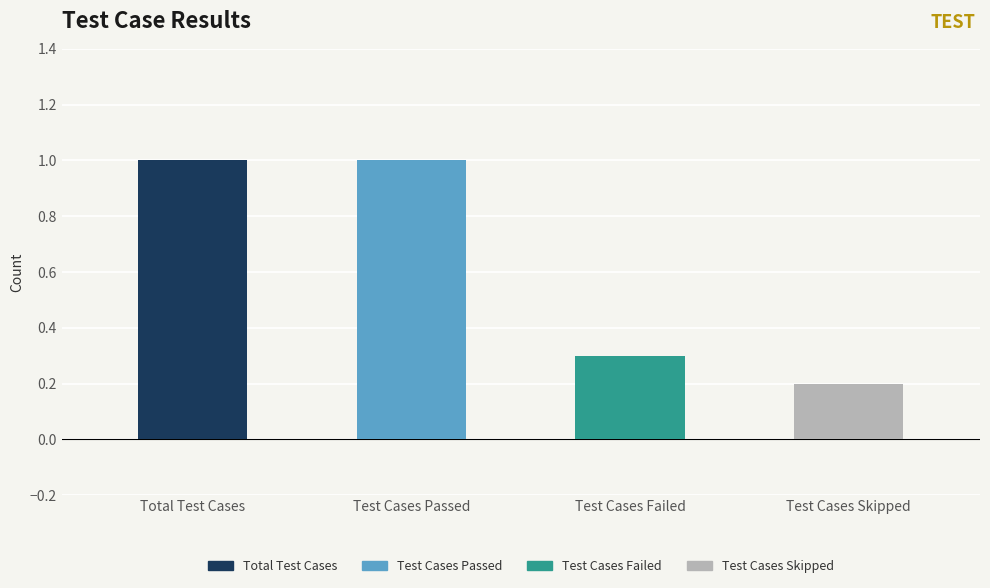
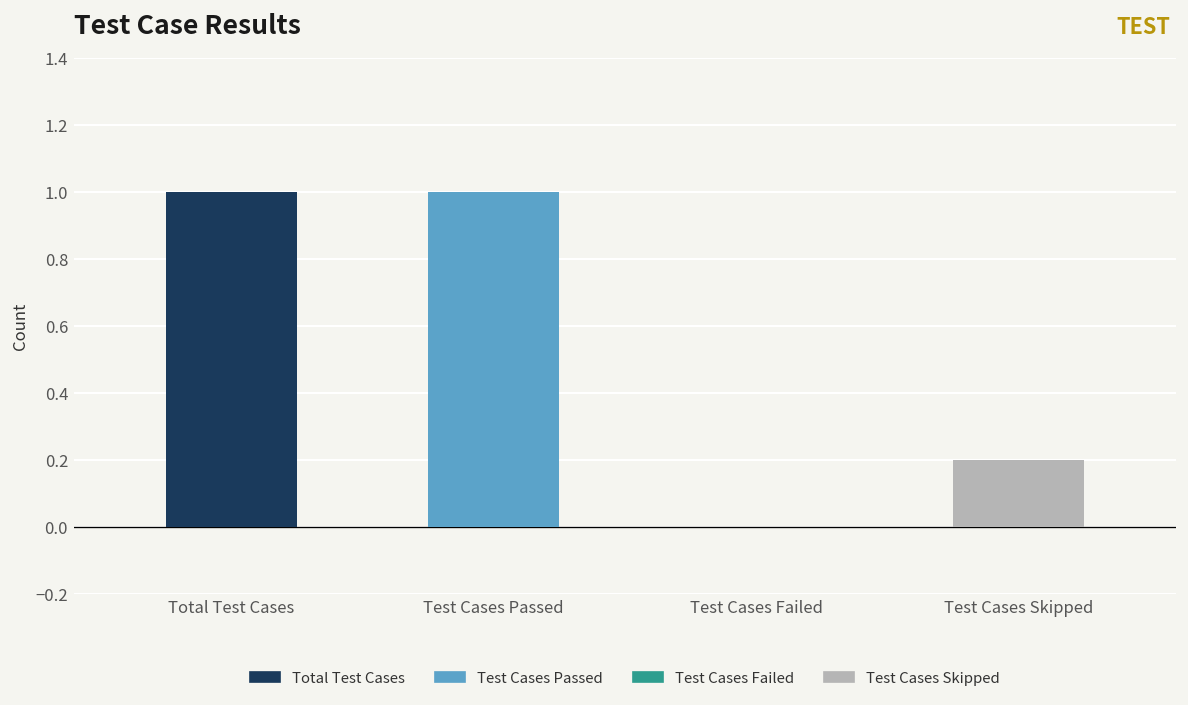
  {
    "Total Test Cases": 1.0,
    "Test Cases Passed": 1.0,
-   "Test Cases Failed": 0.3,
+   "Test Cases Failed": 0.0,
    "Test Cases Skipped": 0.2
  }
